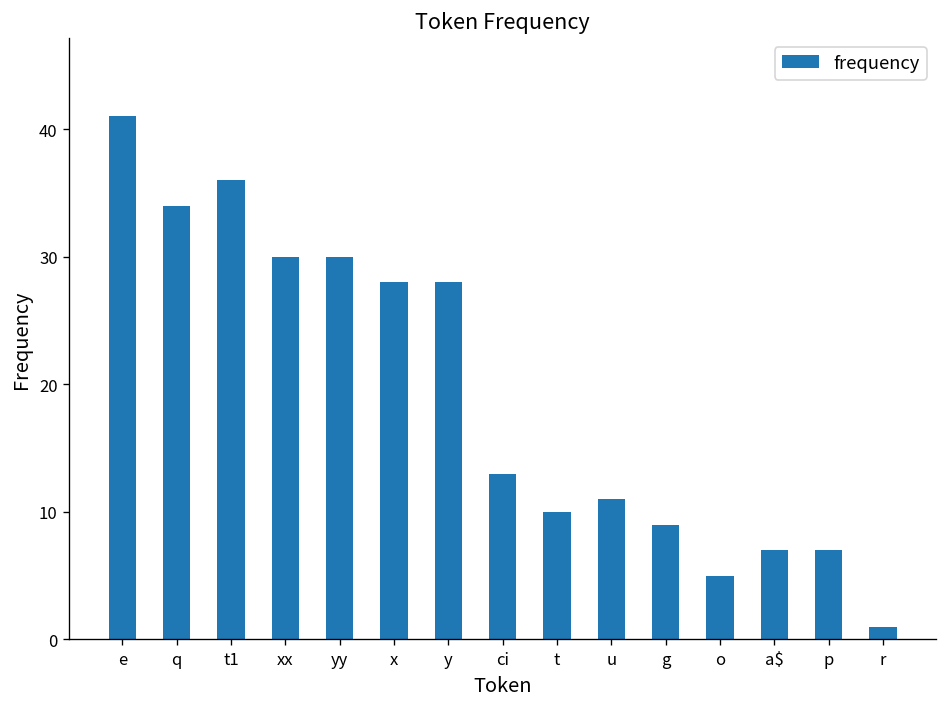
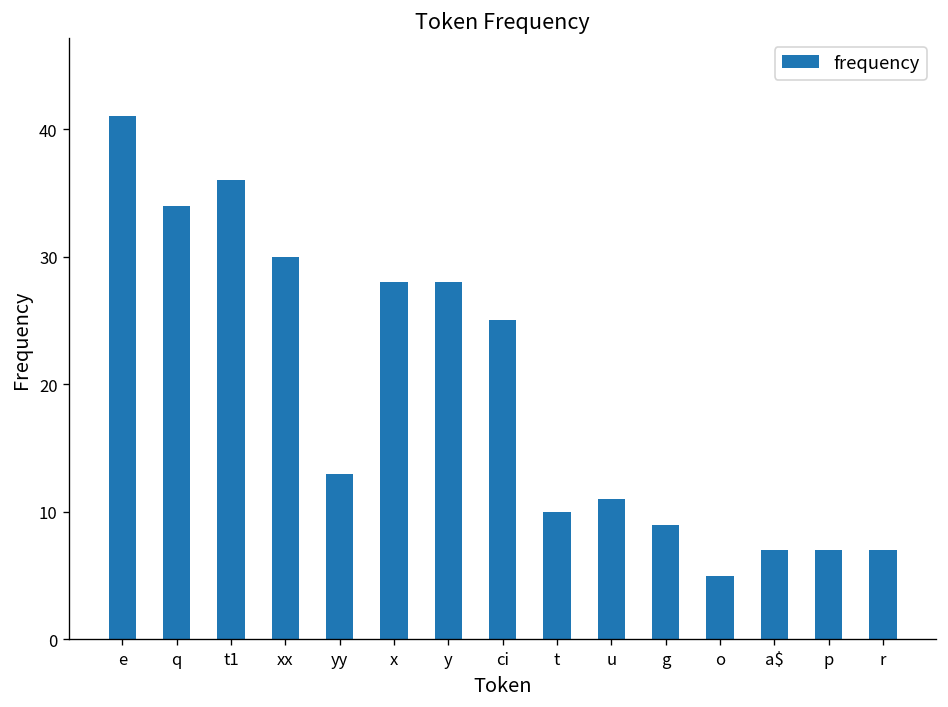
  {
    "e": 41,
    "q": 34,
    "t1": 36,
    "xx": 30,
-   "yy": 30,
+   "yy": 13,
    "x": 28,
    "y": 28,
-   "ci": 13,
+   "ci": 25,
    "t": 10,
    "u": 11,
    "g": 9,
    "o": 5,
    "a$": 7,
    "p": 7,
-   "r": 1
+   "r": 7
  }
